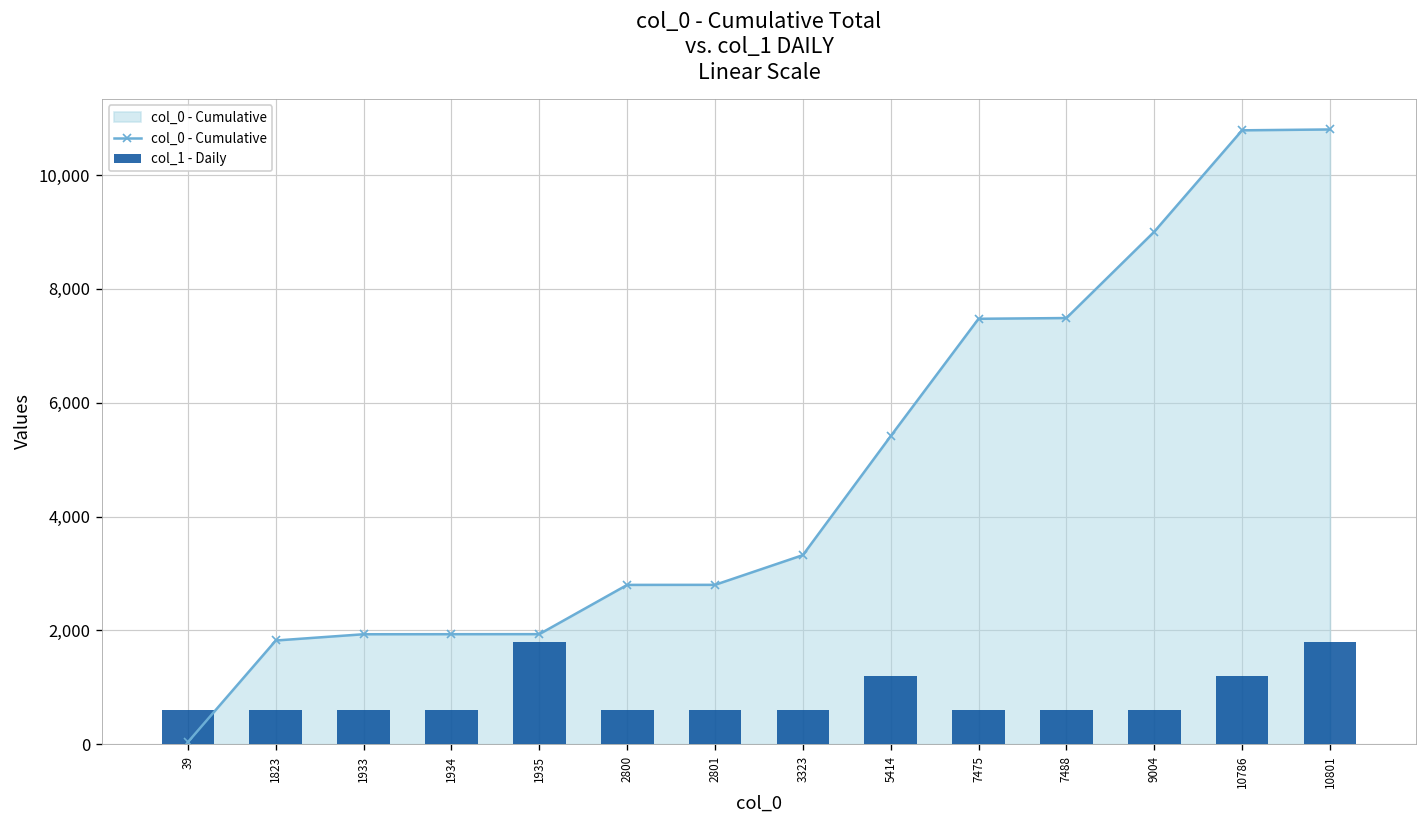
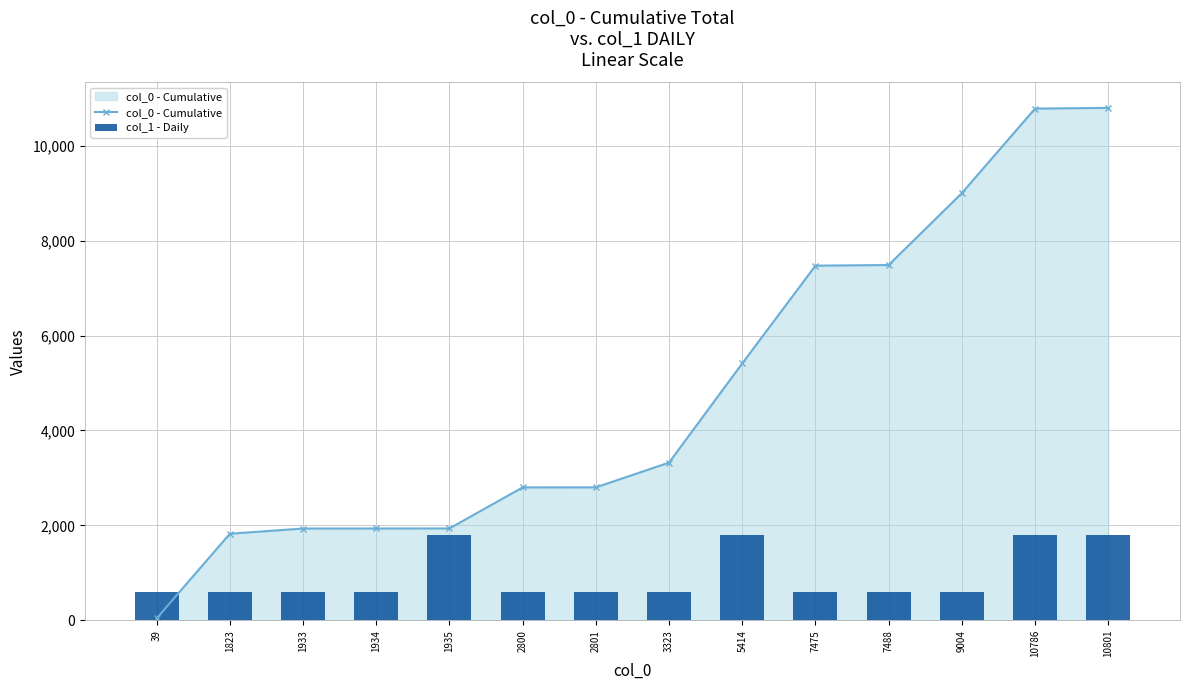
  {
    "col_1 - Daily": {
      "39": "600",
      "1823": "600",
      "1933": "600",
      "1934": "600",
      "1935": "1,800",
      "2800": "600",
      "2801": "600",
      "3323": "600",
-     "5414": "1,200",
+     "5414": "1,800",
      "7475": "600",
      "7488": "600",
      "9004": "600",
-     "10786": "1,200",
+     "10786": "1,800",
      "10801": "1,800"
    }
  }
